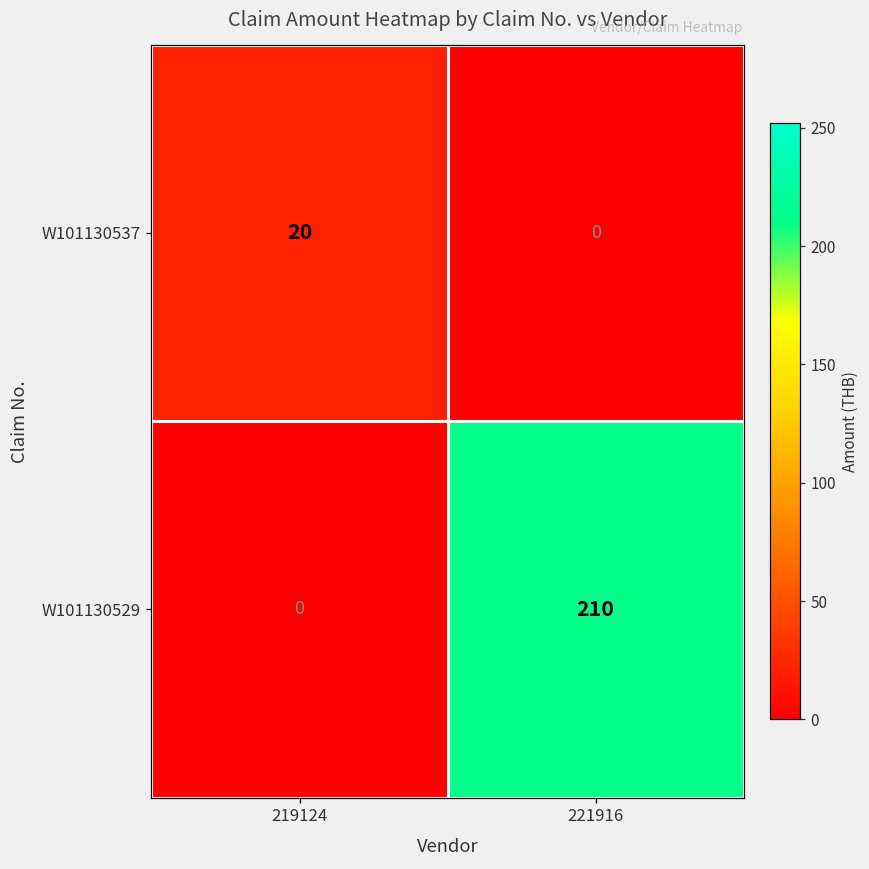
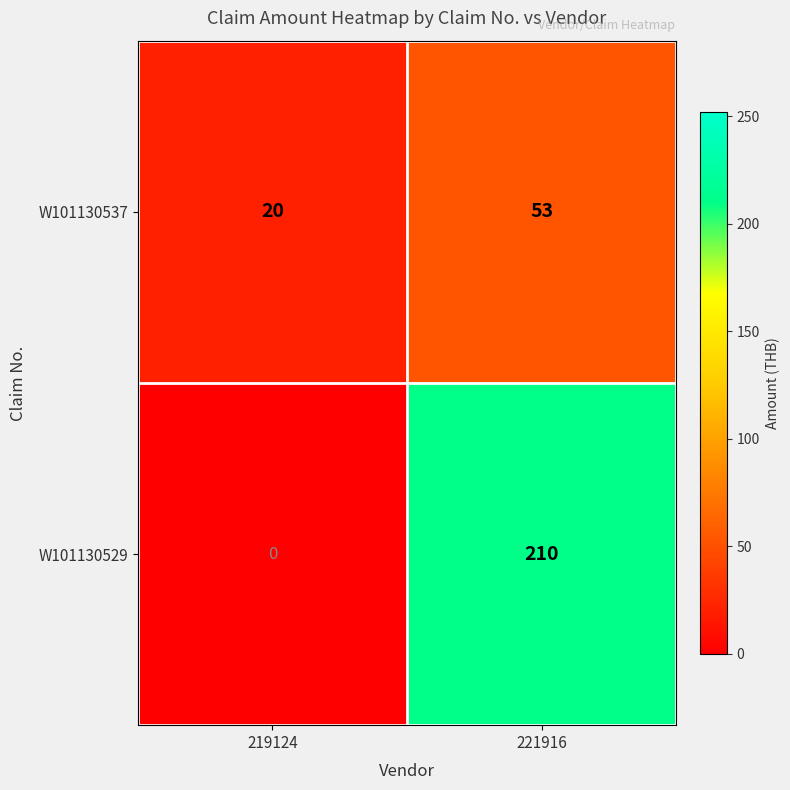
  {
    "W101130537": {
      "219124": 20,
-     "221916": 0
+     "221916": 53
    },
    "W101130529": {
      "219124": 0,
      "221916": 210
    }
  }
